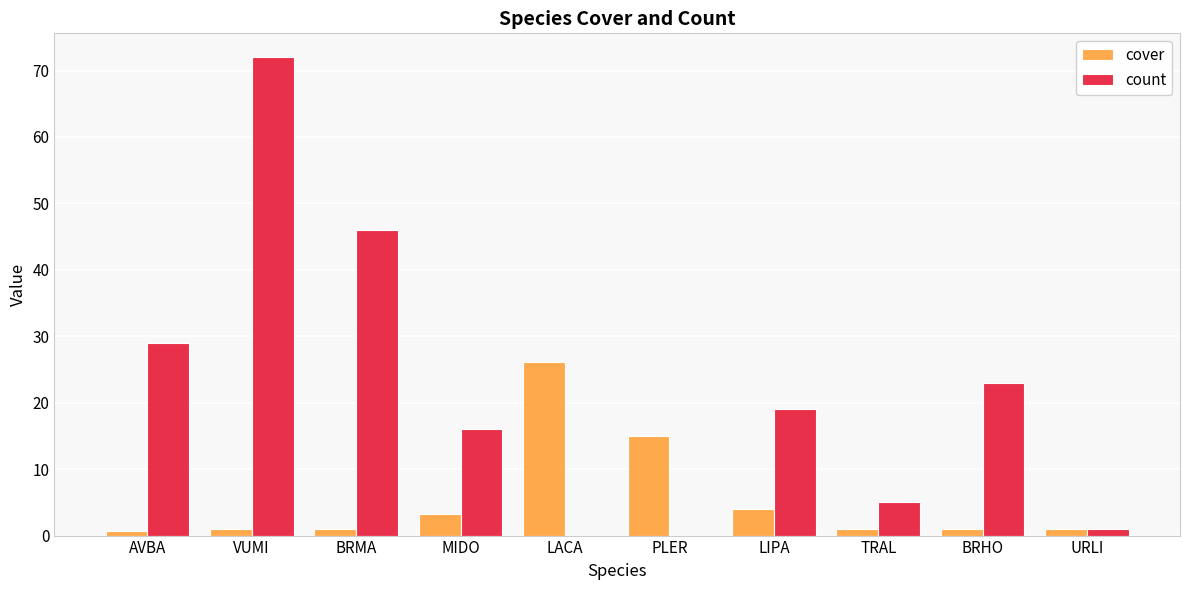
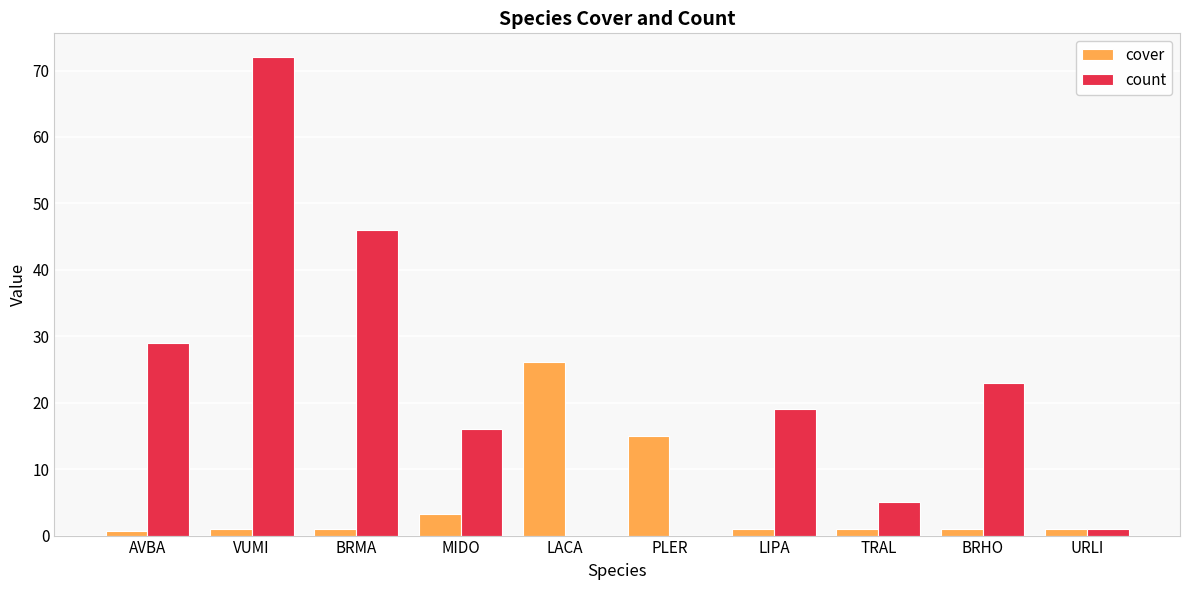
  {
    "cover": {
      "AVBA": 1,
      "VUMI": 1,
      "BRMA": 1,
      "MIDO": 3,
      "LACA": 26,
      "PLER": 15,
-     "LIPA": 4,
+     "LIPA": 1,
      "TRAL": 1,
      "BRHO": 1,
      "URLI": 1
    },
    "count": {
      "AVBA": 29,
      "VUMI": 72,
      "BRMA": 46,
      "MIDO": 16,
      "LACA": 0,
      "PLER": 0,
      "LIPA": 19,
      "TRAL": 5,
      "BRHO": 23,
      "URLI": 1
    }
  }
